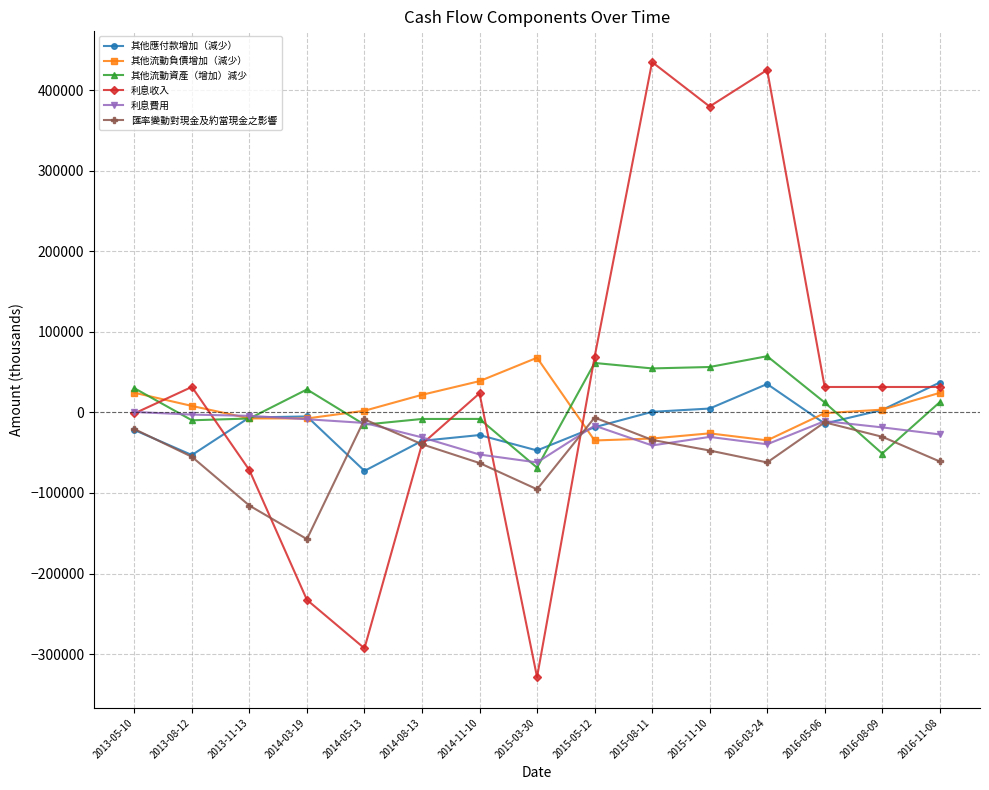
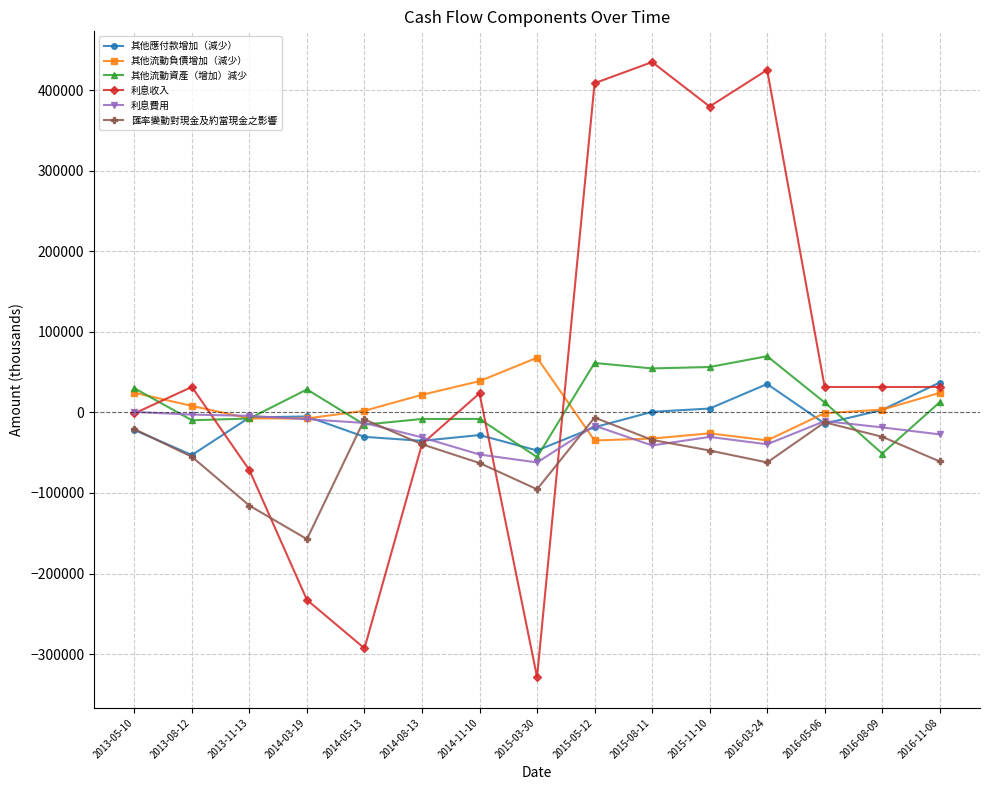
  {
    "其他應付款增加（減少）": {
-     "2014-05-13": -70000,
+     "2014-05-13": -30000,
      "2014-08-13": -40000,
      "2014-11-10": -30000,
      "2015-03-30": -50000,
      "2015-08-11": 0,
      "2015-11-10": 0,
      "2016-03-24": 40000,
      "2016-11-08": 40000
    },
    "其他流動負債增加（減少）": {
      "2013-05-10": 20000,
      "2013-08-12": 10000,
      "2014-05-13": 0,
      "2014-08-13": 20000,
      "2014-11-10": 40000,
      "2015-03-30": 70000,
      "2015-05-12": -30000,
      "2015-11-10": -30000,
      "2016-03-24": -30000,
      "2016-05-06": 0,
      "2016-11-08": 20000
    },
    "其他流動資產（增加）減少": {
      "2013-05-10": 30000,
      "2013-08-12": -10000,
      "2014-03-19": 30000,
      "2014-08-13": -10000,
      "2014-11-10": -10000,
-     "2015-03-30": -70000,
+     "2015-03-30": -60000,
      "2015-05-12": 60000,
      "2015-08-11": 50000,
      "2015-11-10": 60000,
      "2016-03-24": 70000,
      "2016-05-06": 10000,
      "2016-08-09": -50000,
      "2016-11-08": 10000
    },
    "利息收入": {
      "2013-08-12": 30000,
      "2013-11-13": -70000,
      "2014-03-19": -230000,
      "2014-05-13": -290000,
      "2014-11-10": 20000,
      "2015-03-30": -330000,
-     "2015-05-12": 70000,
+     "2015-05-12": 410000,
      "2015-08-11": 430000,
      "2015-11-10": 380000,
      "2016-03-24": 420000,
      "2016-05-06": 30000,
      "2016-08-09": 30000,
      "2016-11-08": 30000
    },
    "利息費用": {
      "2013-08-12": 0,
      "2014-08-13": -30000,
      "2014-11-10": -50000,
      "2015-03-30": -60000,
      "2015-08-11": -40000,
      "2015-11-10": -30000,
      "2016-03-24": -40000,
      "2016-08-09": -20000,
      "2016-11-08": -30000
    },
    "匯率變動對現金及約當現金之影響": {
      "2013-11-13": -120000,
      "2014-03-19": -160000,
      "2014-05-13": -10000,
      "2014-11-10": -60000,
      "2015-03-30": -100000,
      "2015-05-12": -10000,
      "2015-11-10": -50000,
      "2016-03-24": -60000,
      "2016-08-09": -30000,
      "2016-11-08": -60000
    }
  }
